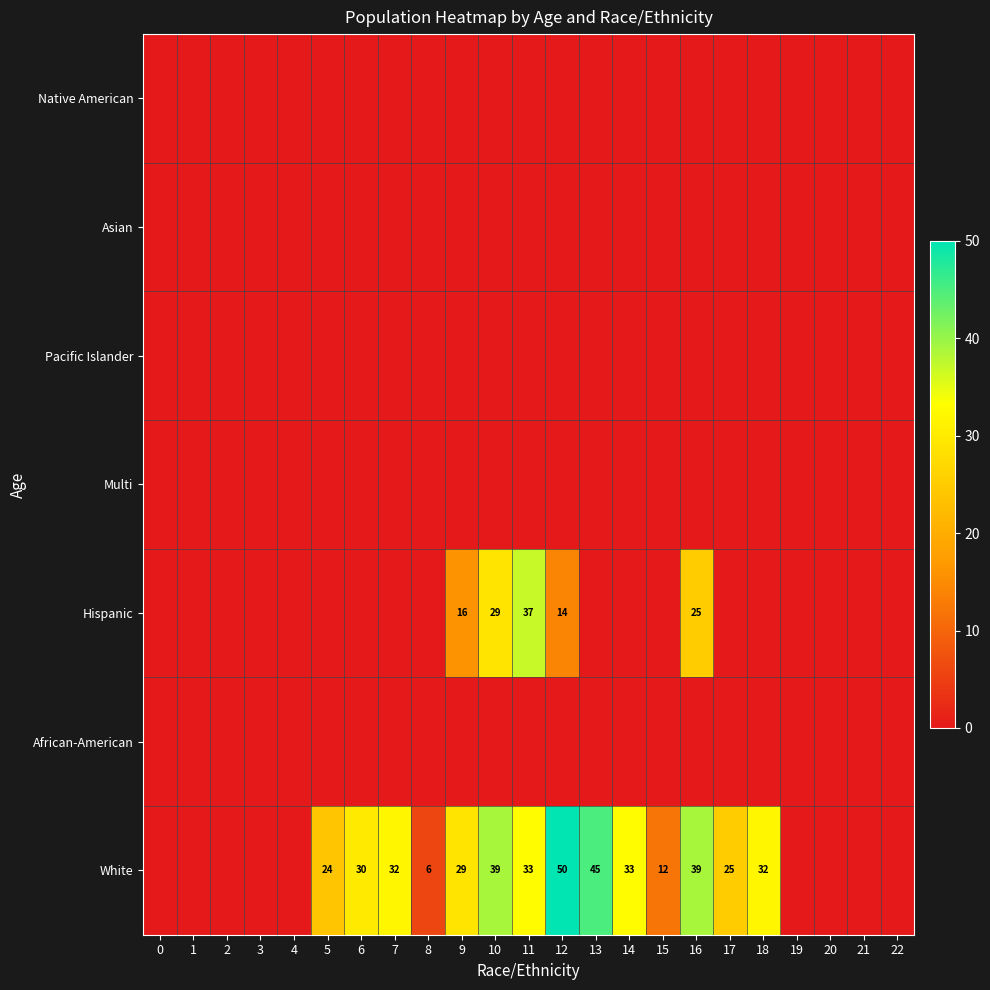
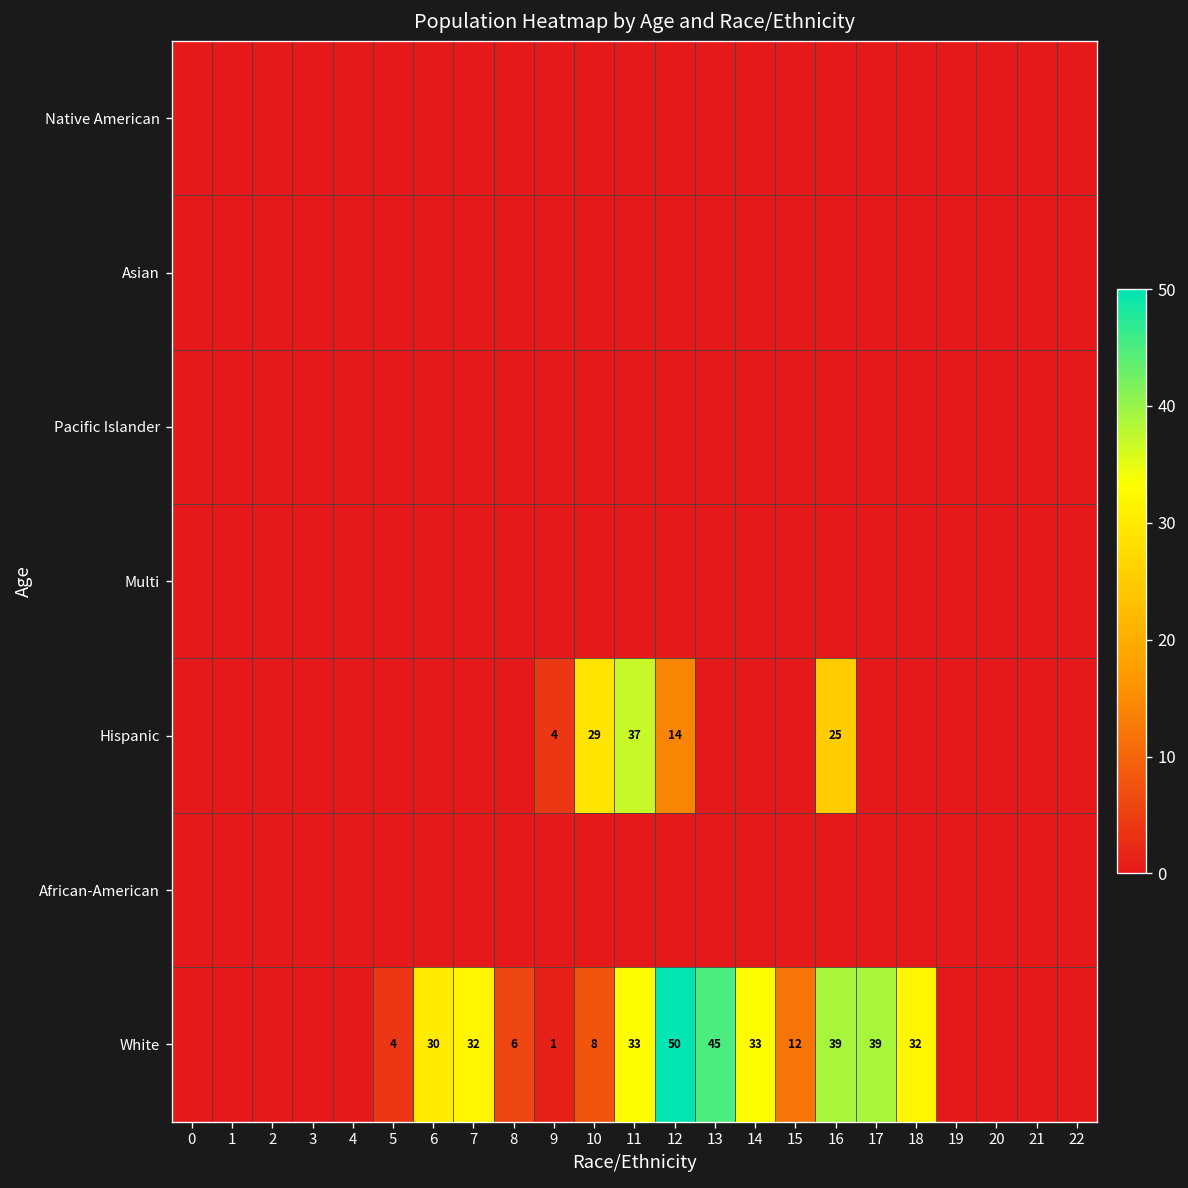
  {
    "Hispanic": {
-     "9": 16,
+     "9": 4,
      "10": 29,
      "11": 37,
      "12": 14,
      "16": 25
    },
    "White": {
-     "5": 24,
+     "5": 4,
      "6": 30,
      "7": 32,
      "8": 6,
-     "9": 29,
-     "10": 39,
+     "9": 1,
+     "10": 8,
      "11": 33,
      "12": 50,
      "13": 45,
      "14": 33,
      "15": 12,
      "16": 39,
-     "17": 25,
+     "17": 39,
      "18": 32
    }
  }
